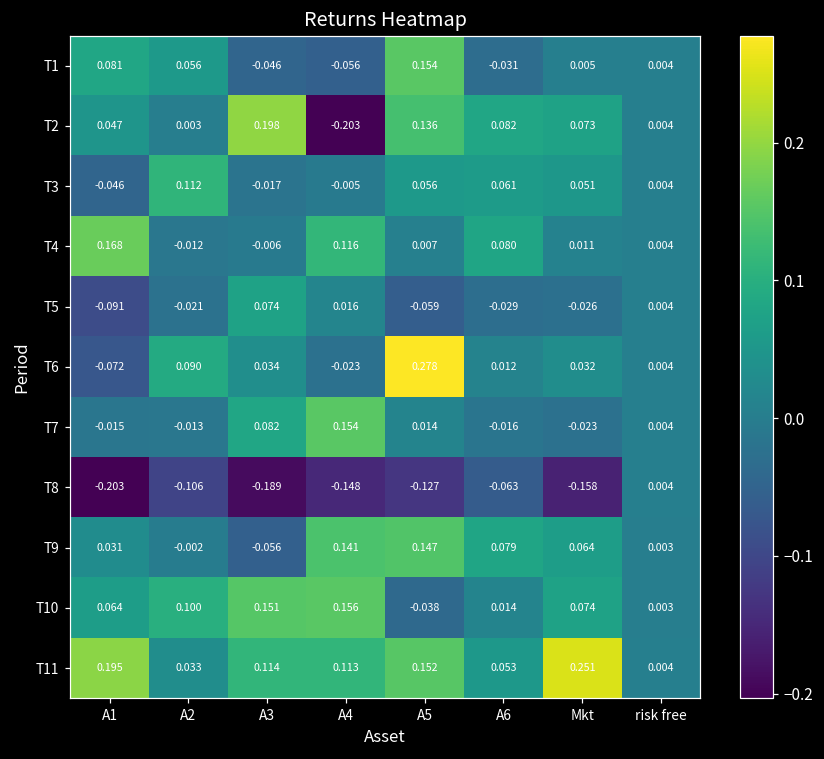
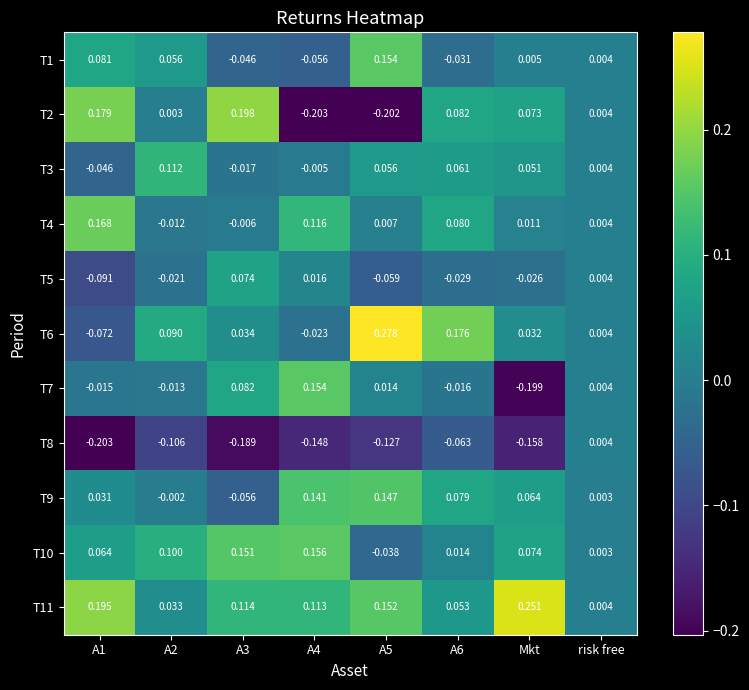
  {
    "T1": {
      "A1": 0.081,
      "A2": 0.056,
      "A3": -0.046,
      "A4": -0.056,
      "A5": 0.154,
      "A6": -0.031,
      "Mkt": 0.005,
      "risk free": 0.004
    },
    "T2": {
-     "A1": 0.047,
+     "A1": 0.179,
      "A2": 0.003,
      "A3": 0.198,
      "A4": -0.203,
-     "A5": 0.136,
+     "A5": -0.202,
      "A6": 0.082,
      "Mkt": 0.073,
      "risk free": 0.004
    },
    "T3": {
      "A1": -0.046,
      "A2": 0.112,
      "A3": -0.017,
      "A4": -0.005,
      "A5": 0.056,
      "A6": 0.061,
      "Mkt": 0.051,
      "risk free": 0.004
    },
    "T4": {
      "A1": 0.168,
      "A2": -0.012,
      "A3": -0.006,
      "A4": 0.116,
      "A5": 0.007,
      "A6": 0.080,
      "Mkt": 0.011,
      "risk free": 0.004
    },
    "T5": {
      "A1": -0.091,
      "A2": -0.021,
      "A3": 0.074,
      "A4": 0.016,
      "A5": -0.059,
      "A6": -0.029,
      "Mkt": -0.026,
      "risk free": 0.004
    },
    "T6": {
      "A1": -0.072,
      "A2": 0.090,
      "A3": 0.034,
      "A4": -0.023,
      "A5": 0.278,
-     "A6": 0.012,
+     "A6": 0.176,
      "Mkt": 0.032,
      "risk free": 0.004
    },
    "T7": {
      "A1": -0.015,
      "A2": -0.013,
      "A3": 0.082,
      "A4": 0.154,
      "A5": 0.014,
      "A6": -0.016,
-     "Mkt": -0.023,
+     "Mkt": -0.199,
      "risk free": 0.004
    },
    "T8": {
      "A1": -0.203,
      "A2": -0.106,
      "A3": -0.189,
      "A4": -0.148,
      "A5": -0.127,
      "A6": -0.063,
      "Mkt": -0.158,
      "risk free": 0.004
    },
    "T9": {
      "A1": 0.031,
      "A2": -0.002,
      "A3": -0.056,
      "A4": 0.141,
      "A5": 0.147,
      "A6": 0.079,
      "Mkt": 0.064,
      "risk free": 0.003
    },
    "T10": {
      "A1": 0.064,
      "A2": 0.100,
      "A3": 0.151,
      "A4": 0.156,
      "A5": -0.038,
      "A6": 0.014,
      "Mkt": 0.074,
      "risk free": 0.003
    },
    "T11": {
      "A1": 0.195,
      "A2": 0.033,
      "A3": 0.114,
      "A4": 0.113,
      "A5": 0.152,
      "A6": 0.053,
      "Mkt": 0.251,
      "risk free": 0.004
    }
  }
